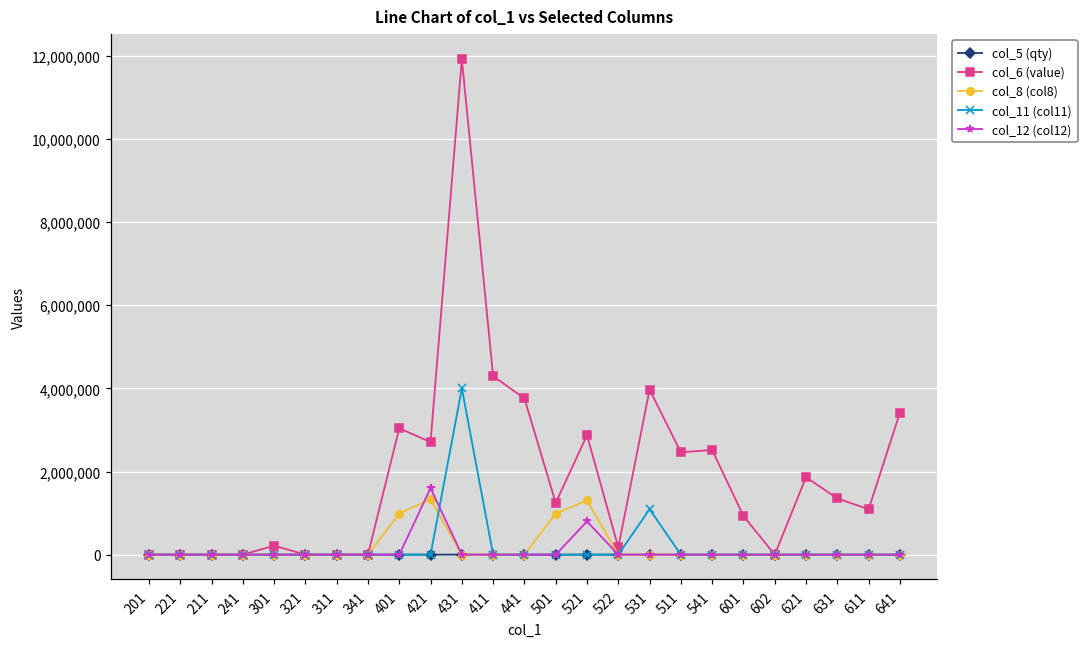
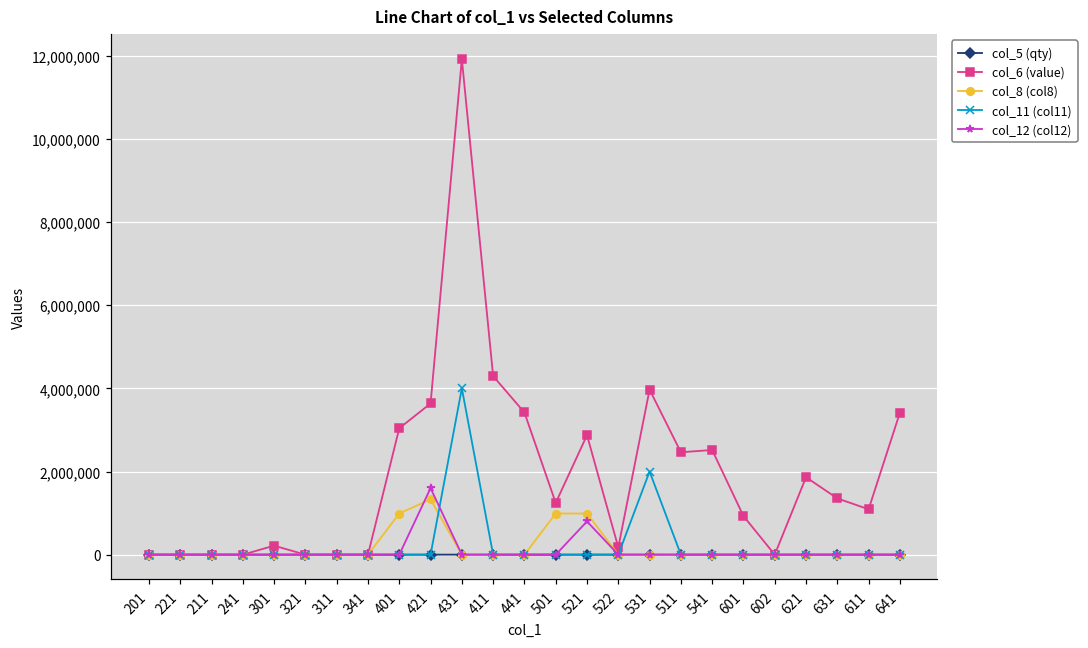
  {
    "col_6 (value)": {
      "301": "200,000",
      "401": "3,000,000",
-     "421": "2,700,000",
+     "421": "3,600,000",
      "431": "11,900,000",
      "411": "4,300,000",
-     "441": "3,800,000",
+     "441": "3,400,000",
      "501": "1,200,000",
      "521": "2,900,000",
      "522": "200,000",
      "531": "4,000,000",
      "511": "2,500,000",
      "541": "2,500,000",
      "601": "900,000",
      "621": "1,900,000",
      "631": "1,400,000",
      "611": "1,100,000",
      "641": "3,400,000"
    },
    "col_8 (col8)": {
      "401": "1,000,000",
      "421": "1,300,000",
      "501": "1,000,000",
-     "521": "1,300,000"
+     "521": "1,000,000"
    },
    "col_11 (col11)": {
      "431": "4,000,000",
-     "531": "1,100,000"
+     "531": "2,000,000"
    },
    "col_12 (col12)": {
      "421": "1,600,000",
      "521": "800,000"
    }
  }
